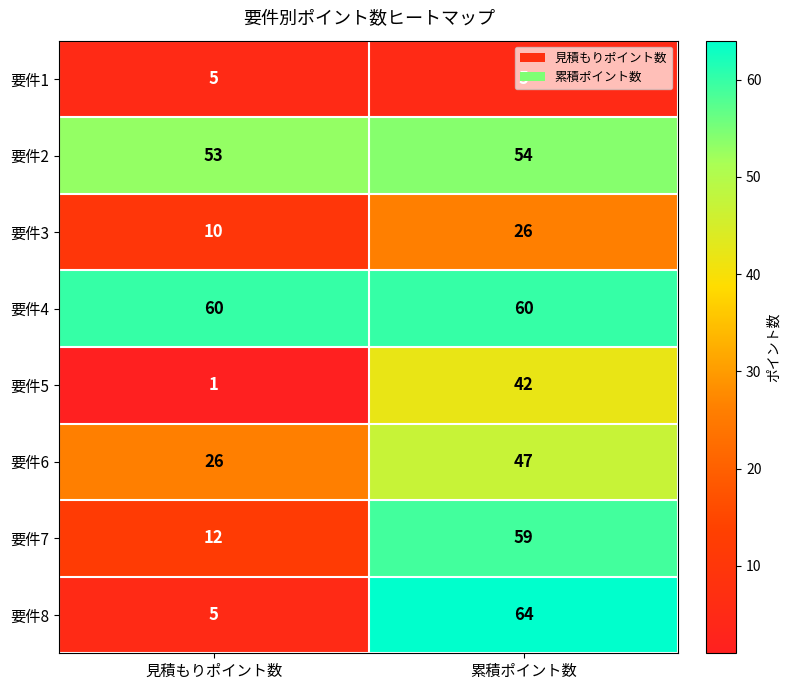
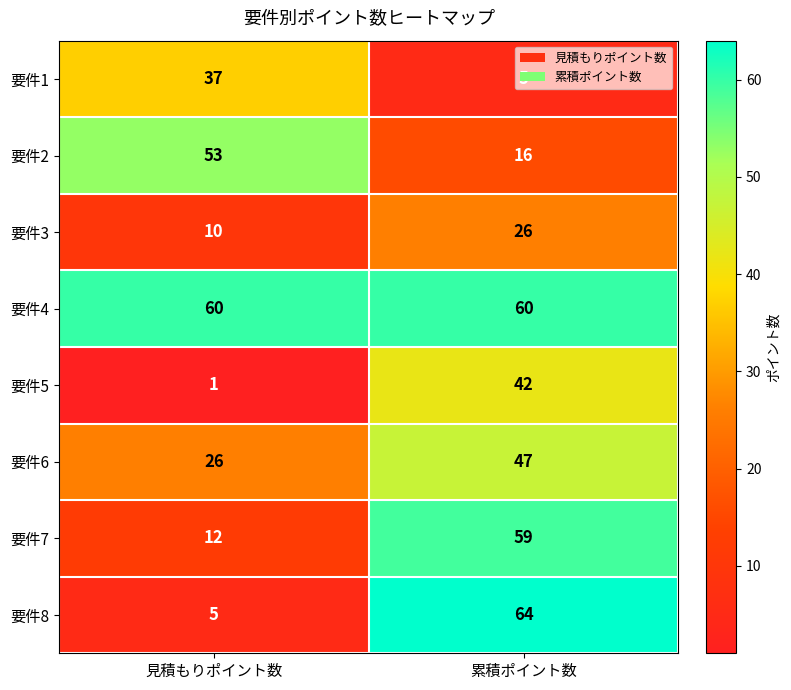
  {
    "要件1": {
-     "見積もりポイント数": 5
+     "見積もりポイント数": 37
    },
    "要件2": {
      "見積もりポイント数": 53,
-     "累積ポイント数": 54
+     "累積ポイント数": 16
    },
    "要件3": {
      "見積もりポイント数": 10,
      "累積ポイント数": 26
    },
    "要件4": {
      "見積もりポイント数": 60,
      "累積ポイント数": 60
    },
    "要件5": {
      "見積もりポイント数": 1,
      "累積ポイント数": 42
    },
    "要件6": {
      "見積もりポイント数": 26,
      "累積ポイント数": 47
    },
    "要件7": {
      "見積もりポイント数": 12,
      "累積ポイント数": 59
    },
    "要件8": {
      "見積もりポイント数": 5,
      "累積ポイント数": 64
    }
  }
